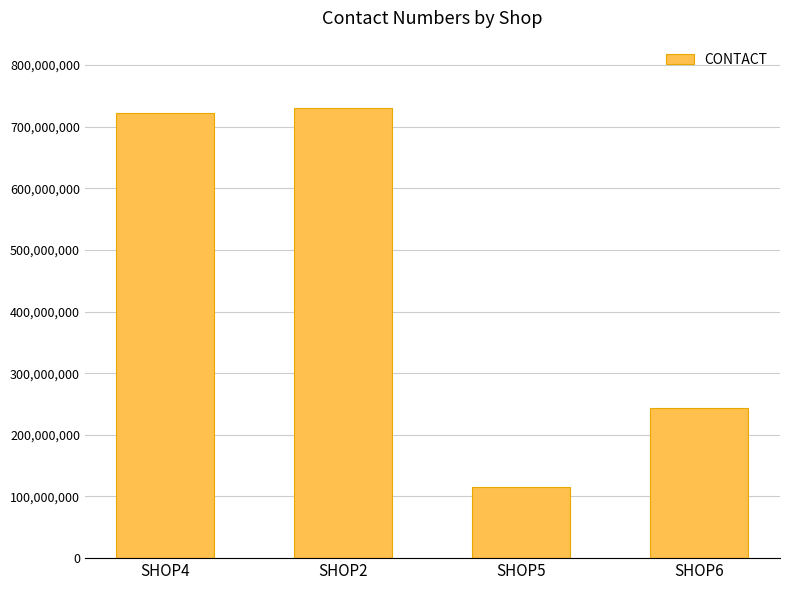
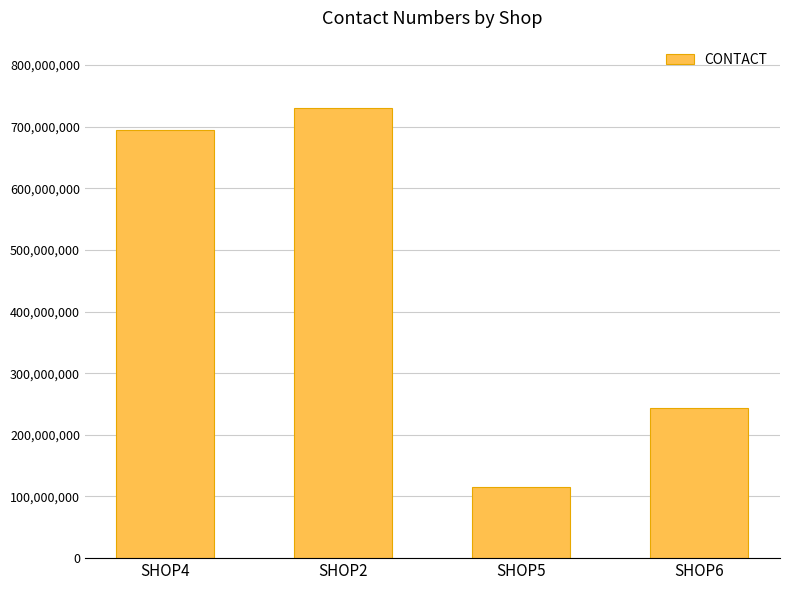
  {
-   "SHOP4": "720,000,000",
+   "SHOP4": "700,000,000",
    "SHOP2": "730,000,000",
    "SHOP5": "110,000,000",
    "SHOP6": "240,000,000"
  }
